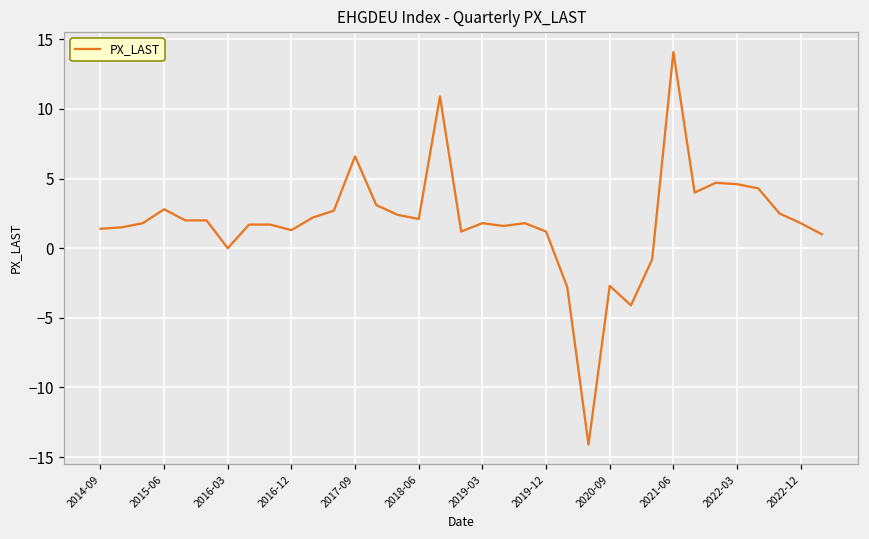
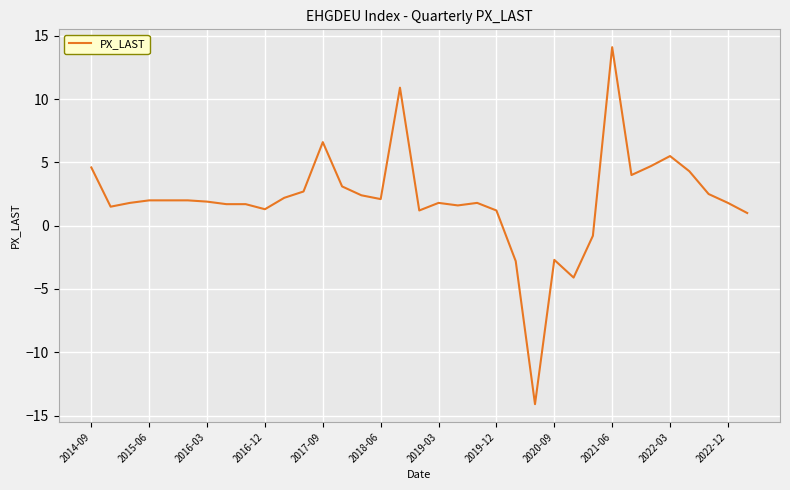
  {
-   "2014-09": 1.4,
-   "2015-06": 2.8,
-   "2016-03": 0.0,
+   "2014-09": 4.6,
+   "2015-06": 2.0,
+   "2016-03": 1.9,
    "2016-12": 1.3,
    "2017-09": 6.6,
    "2018-06": 2.1,
    "2019-03": 1.8,
    "2019-12": 1.2,
    "2020-09": -2.7,
    "2021-06": 14.1,
-   "2022-03": 4.6,
+   "2022-03": 5.5,
    "2022-12": 1.8
  }
